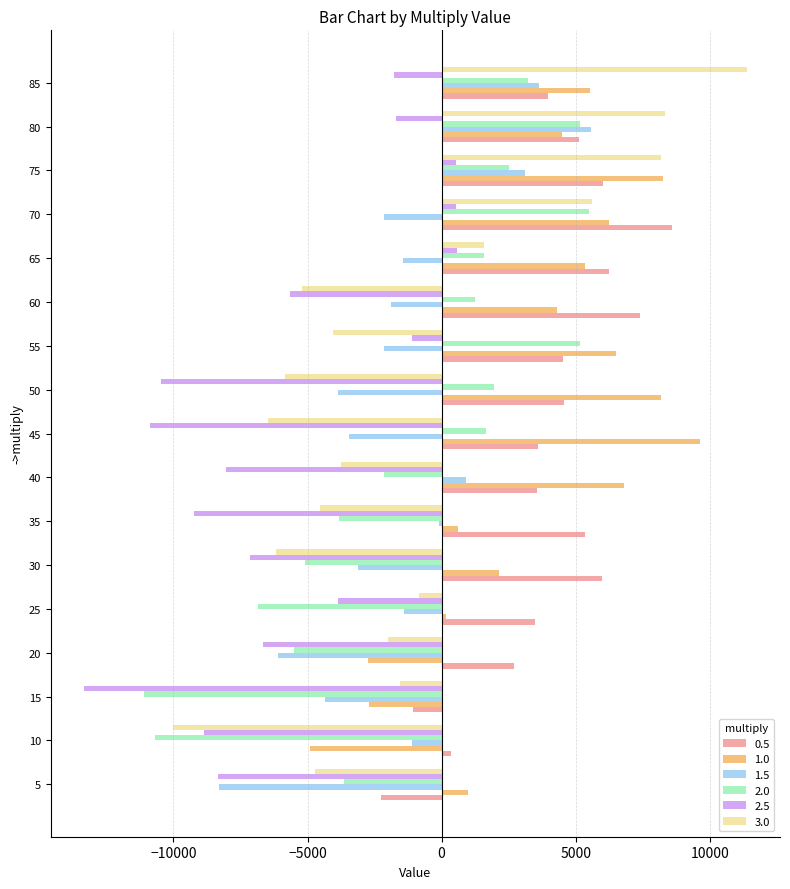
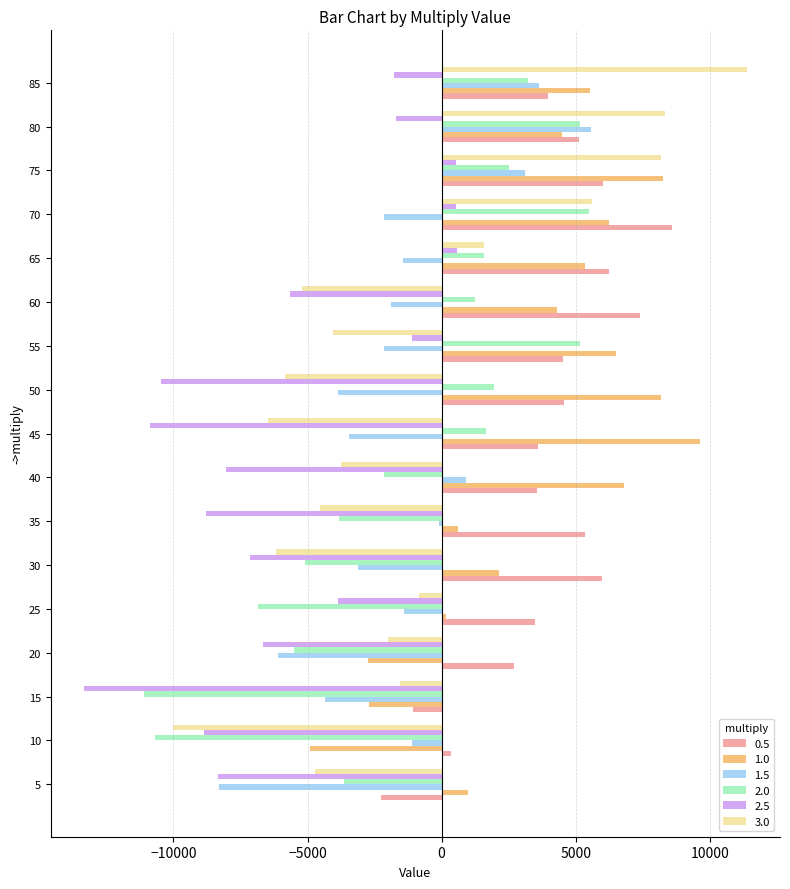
  {
    "1.5": {
      "85": 3600,
      "80": 5600,
      "75": 3100,
      "70": -2200,
      "65": -1400,
      "60": -1900,
      "55": -2200,
      "50": -3900,
      "45": -3400,
      "40": 900,
      "30": -3100,
      "25": -1400,
      "20": -6100,
      "15": -4300,
      "10": -1100,
      "5": -8300
    },
    "2.0": {
      "85": 3200,
      "80": 5200,
      "75": 2500,
      "70": 5500,
      "65": 1600,
      "60": 1300,
      "55": 5200,
      "50": 1900,
      "45": 1700,
      "40": -2100,
      "35": -3800,
      "30": -5100,
      "25": -6900,
      "20": -5500,
      "15": -11100,
      "10": -10700,
      "5": -3700
    },
    "2.5": {
      "85": -1800,
      "80": -1700,
      "75": 600,
      "70": 500,
      "65": 600,
      "60": -5700,
      "55": -1100,
      "50": -10400,
      "45": -10900,
      "40": -8000,
-     "35": -9200,
+     "35": -8800,
      "30": -7100,
      "25": -3900,
      "20": -6700,
      "15": -13300,
      "10": -8900,
      "5": -8400
    }
  }
